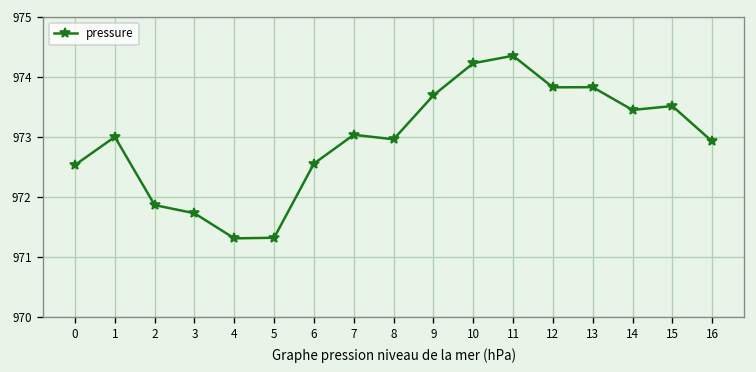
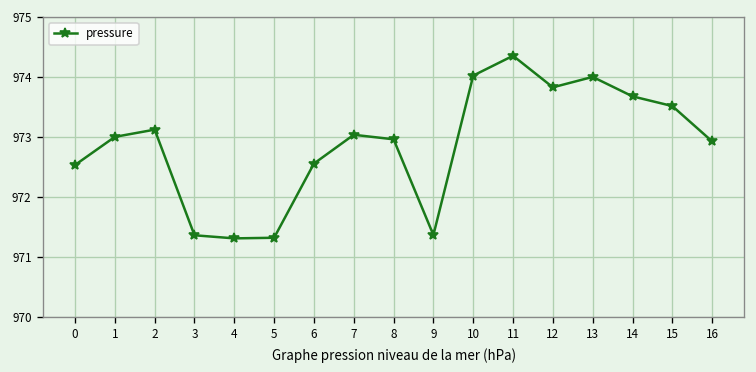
  {
    "0": 972.5,
    "1": 973.0,
-   "2": 971.9,
-   "3": 971.7,
+   "2": 973.1,
+   "3": 971.4,
    "4": 971.3,
    "5": 971.3,
    "6": 972.6,
    "7": 973.0,
    "8": 973.0,
-   "9": 973.7,
-   "10": 974.2,
+   "9": 971.4,
+   "10": 974.0,
    "11": 974.4,
    "12": 973.8,
-   "13": 973.8,
-   "14": 973.4,
+   "13": 974.0,
+   "14": 973.7,
    "15": 973.5,
    "16": 972.9
  }
